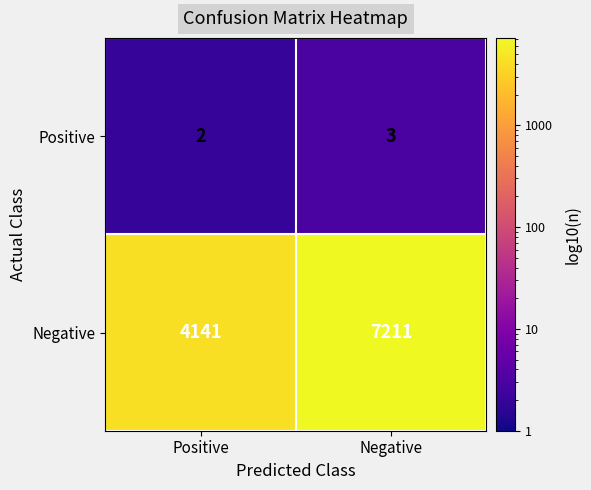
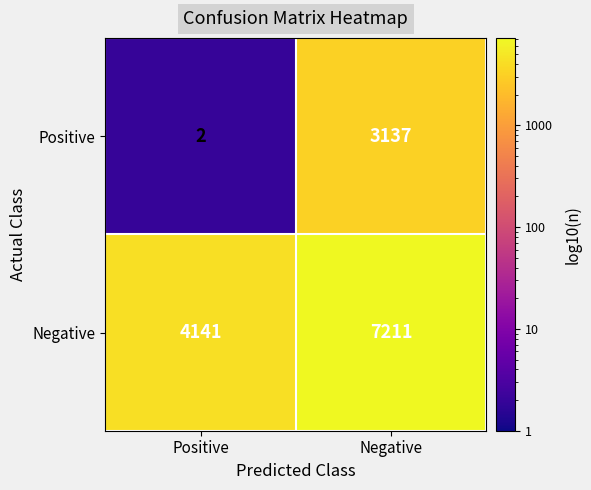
  {
    "Positive": {
      "Positive": 2,
-     "Negative": 3
+     "Negative": 3137
    },
    "Negative": {
      "Positive": 4141,
      "Negative": 7211
    }
  }
